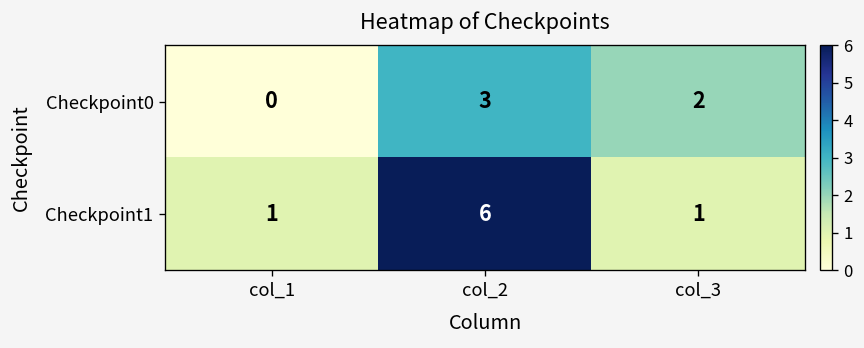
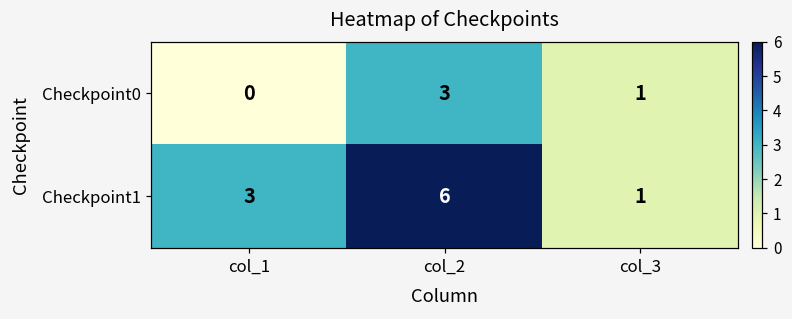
  {
    "Checkpoint0": {
      "col_1": 0,
      "col_2": 3,
-     "col_3": 2
+     "col_3": 1
    },
    "Checkpoint1": {
-     "col_1": 1,
+     "col_1": 3,
      "col_2": 6,
      "col_3": 1
    }
  }
